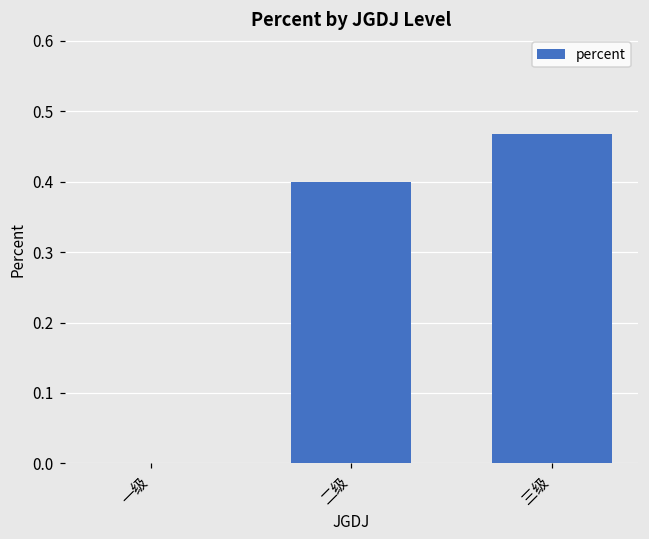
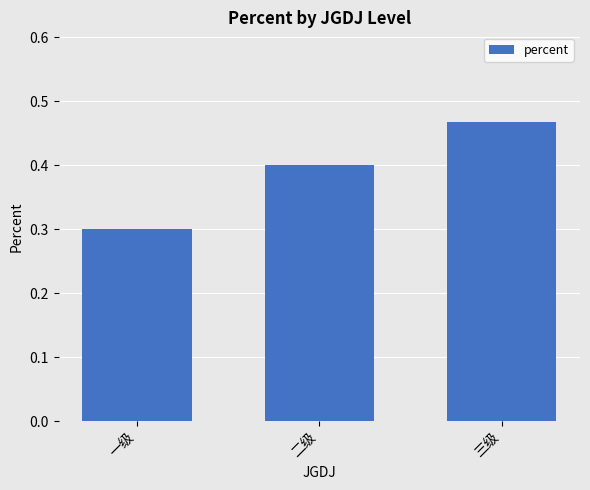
  {
-   "一级": 0.0,
+   "一级": 0.3,
    "二级": 0.4,
    "三级": 0.47
  }
